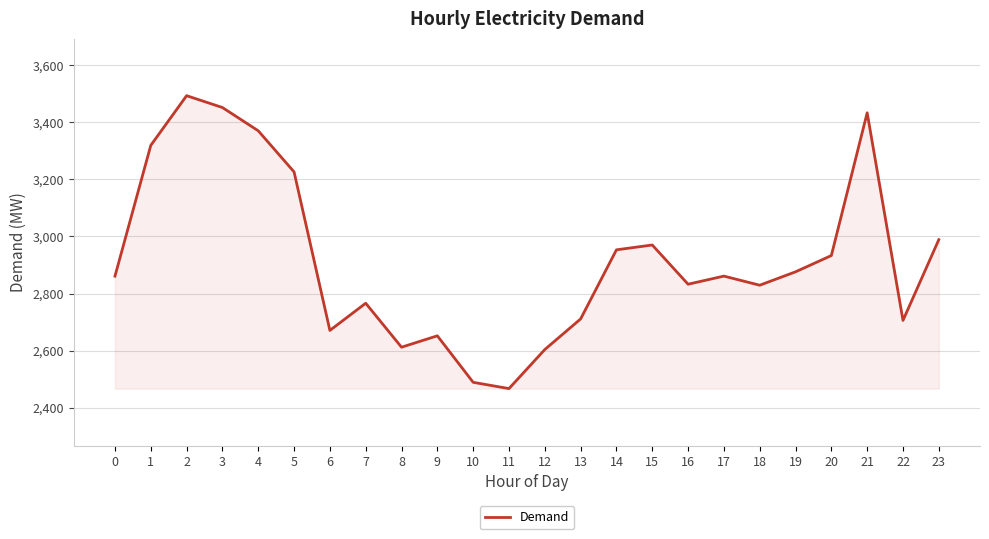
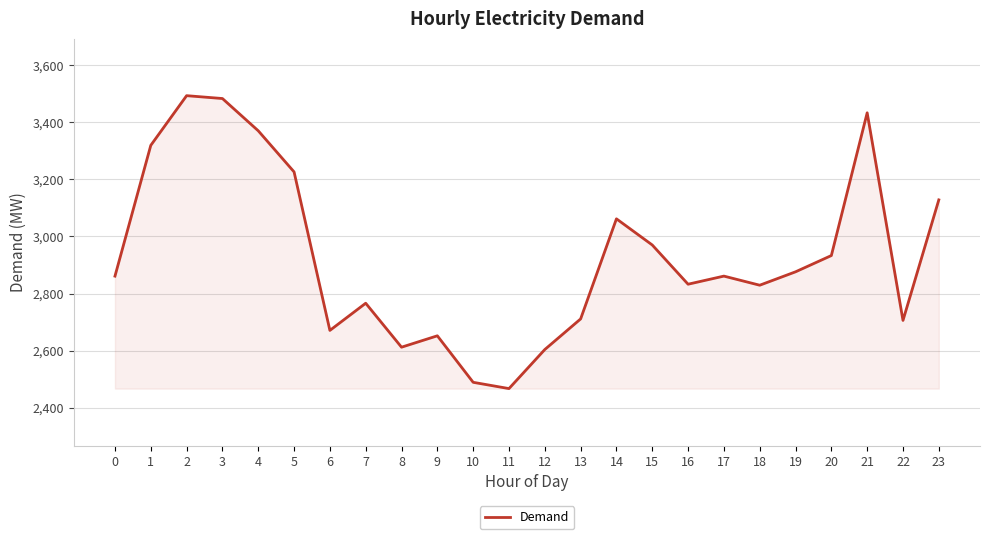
  {
    "0": "2,860",
    "1": "3,320",
    "2": "3,490",
-   "3": "3,450",
+   "3": "3,480",
    "4": "3,370",
    "5": "3,230",
    "6": "2,670",
    "7": "2,770",
    "8": "2,610",
    "9": "2,650",
    "10": "2,490",
    "11": "2,470",
    "12": "2,600",
    "13": "2,710",
-   "14": "2,950",
+   "14": "3,060",
    "15": "2,970",
    "16": "2,830",
    "17": "2,860",
    "18": "2,830",
    "19": "2,880",
    "20": "2,930",
    "21": "3,430",
    "22": "2,710",
-   "23": "2,990"
+   "23": "3,130"
  }
